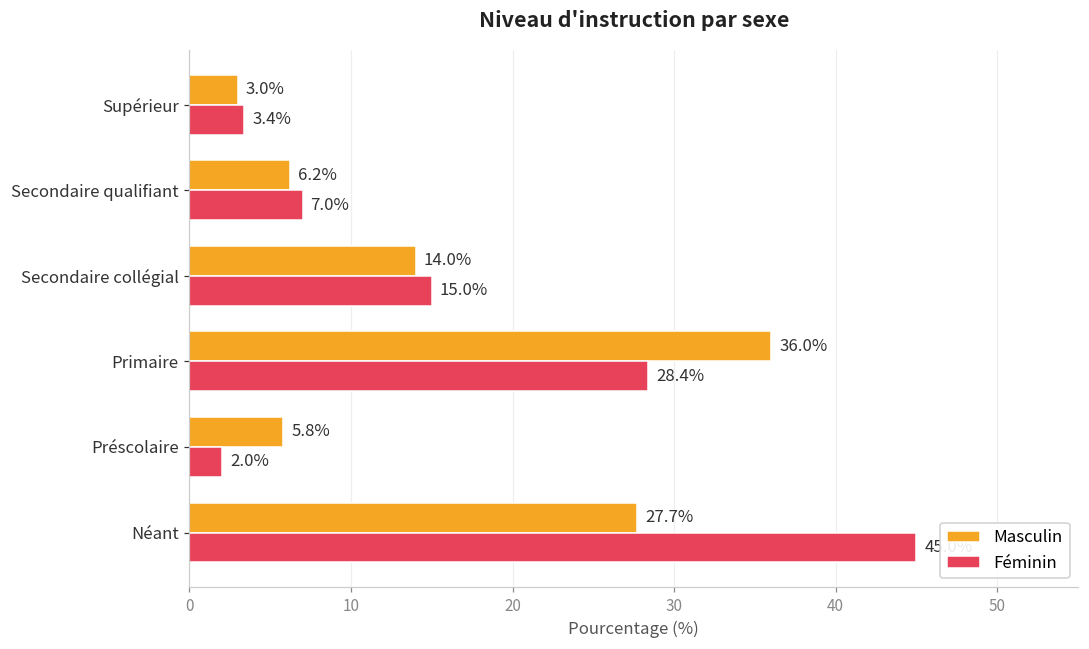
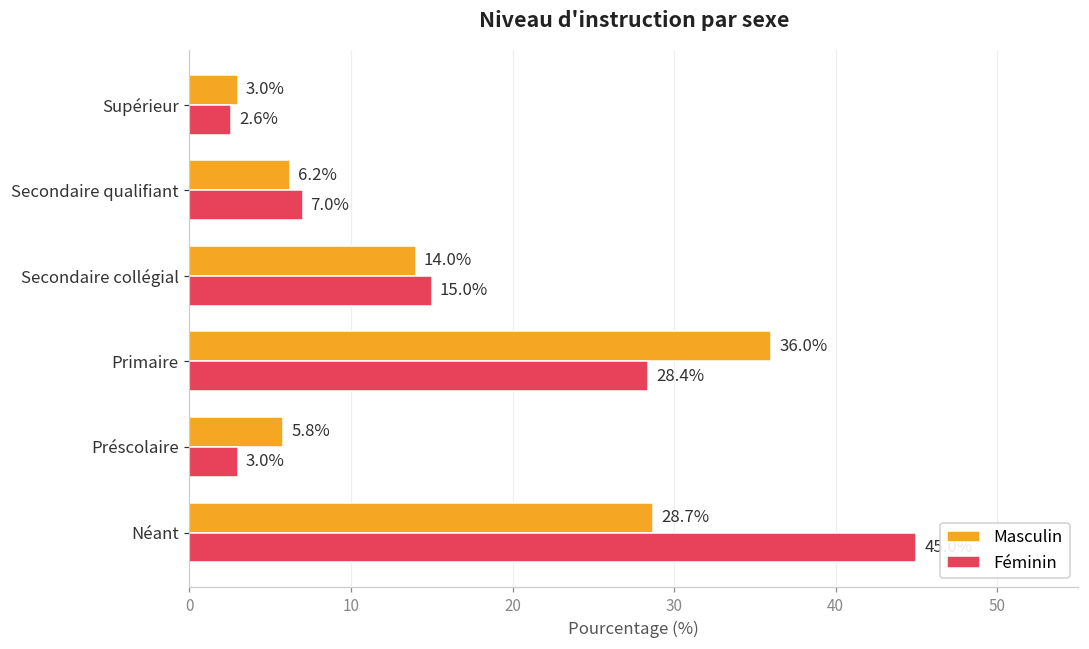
  {
    "Masculin": {
      "Supérieur": "3.0%",
      "Secondaire qualifiant": "6.2%",
      "Secondaire collégial": "14.0%",
      "Primaire": "36.0%",
      "Préscolaire": "5.8%",
-     "Néant": "27.7%"
+     "Néant": "28.7%"
    },
    "Féminin": {
-     "Supérieur": "3.4%",
+     "Supérieur": "2.6%",
      "Secondaire qualifiant": "7.0%",
      "Secondaire collégial": "15.0%",
      "Primaire": "28.4%",
-     "Préscolaire": "2.0%"
+     "Préscolaire": "3.0%"
    }
  }
